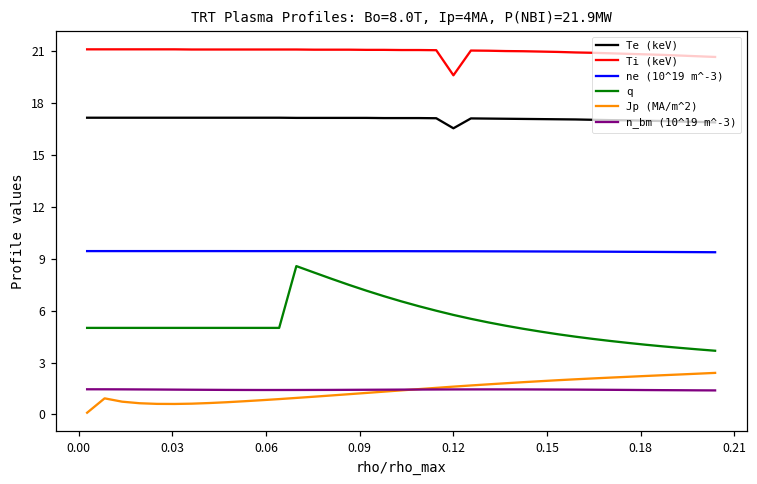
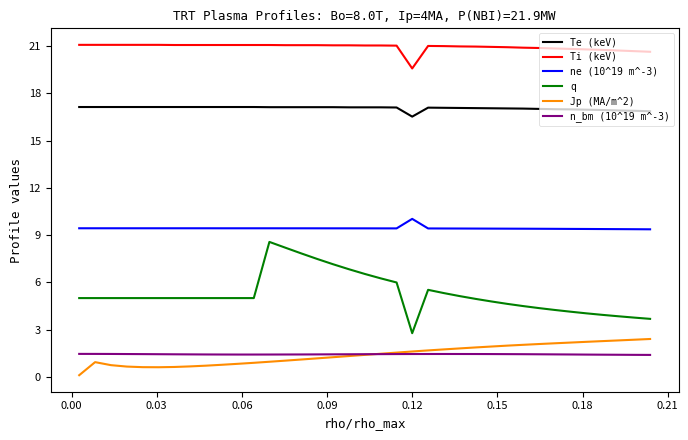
  {
    "Te (keV)": {
      "0.12": 16.5
    },
    "Ti (keV)": {
      "0.12": 19.6
    },
    "ne (10^19 m^-3)": {
-     "0.12": 9.4
+     "0.12": 10.0
    },
    "q": {
-     "0.12": 5.7
+     "0.12": 2.8
    }
  }
